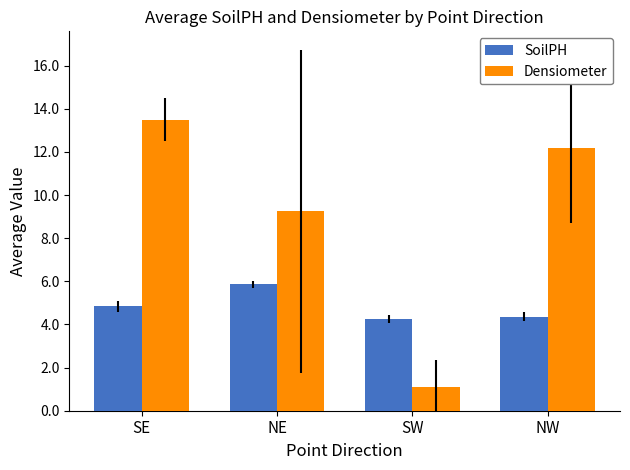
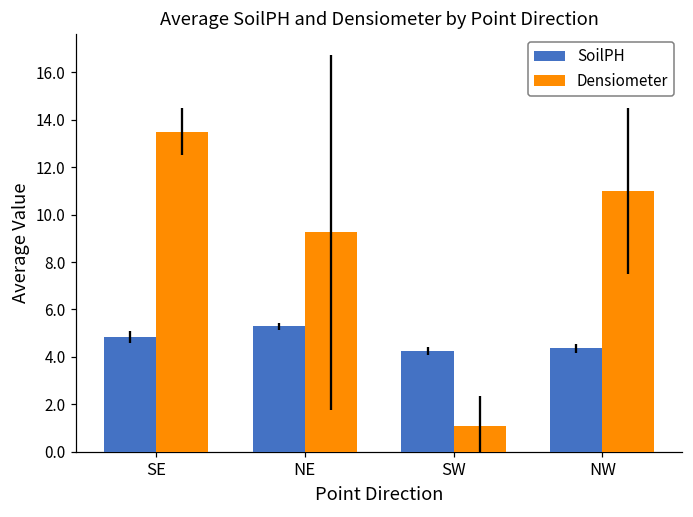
  {
    "SoilPH": {
      "SE": 4.8,
-     "NE": 5.9,
+     "NE": 5.3,
      "SW": 4.3,
      "NW": 4.4
    },
    "Densiometer": {
      "SE": 13.5,
      "NE": 9.3,
      "SW": 1.1,
-     "NW": 12.2
+     "NW": 11.0
    }
  }
